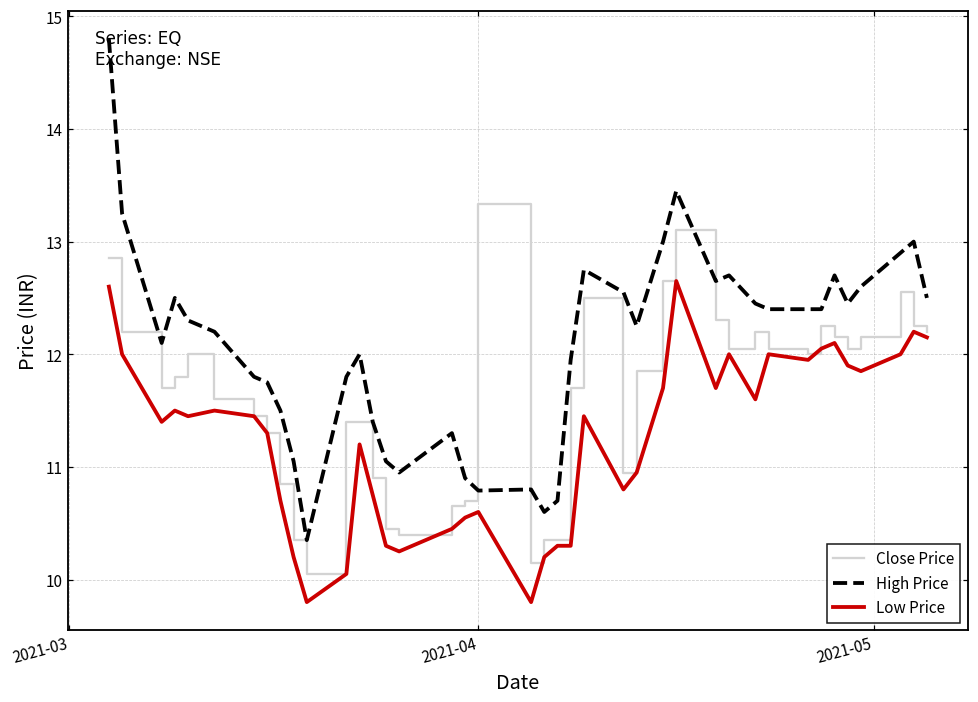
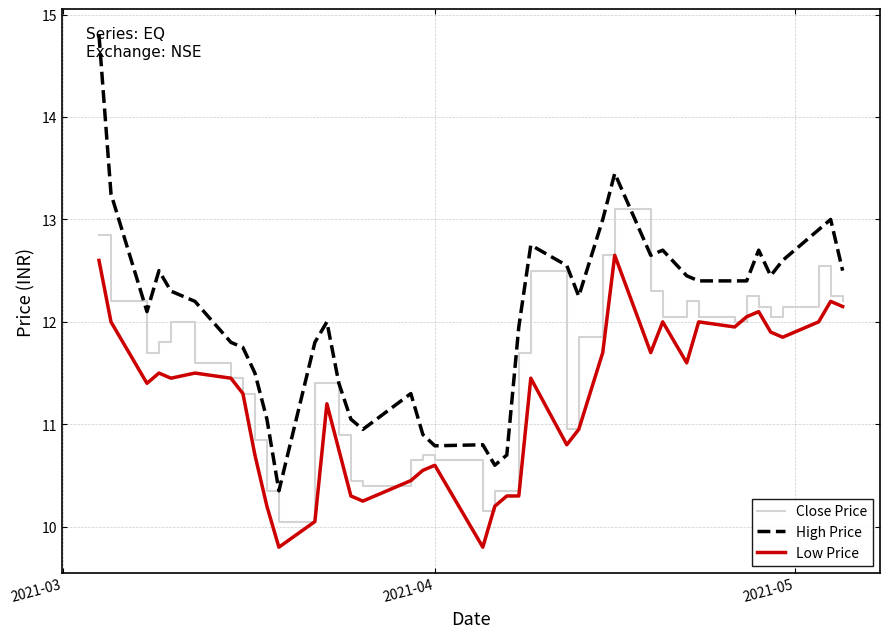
  {
    "Close Price": {
-     "2021-04": 13.33
+     "2021-04": 10.65
    },
    "High Price": {
      "2021-04": 10.79
    },
    "Low Price": {
      "2021-04": 10.60
    }
  }
